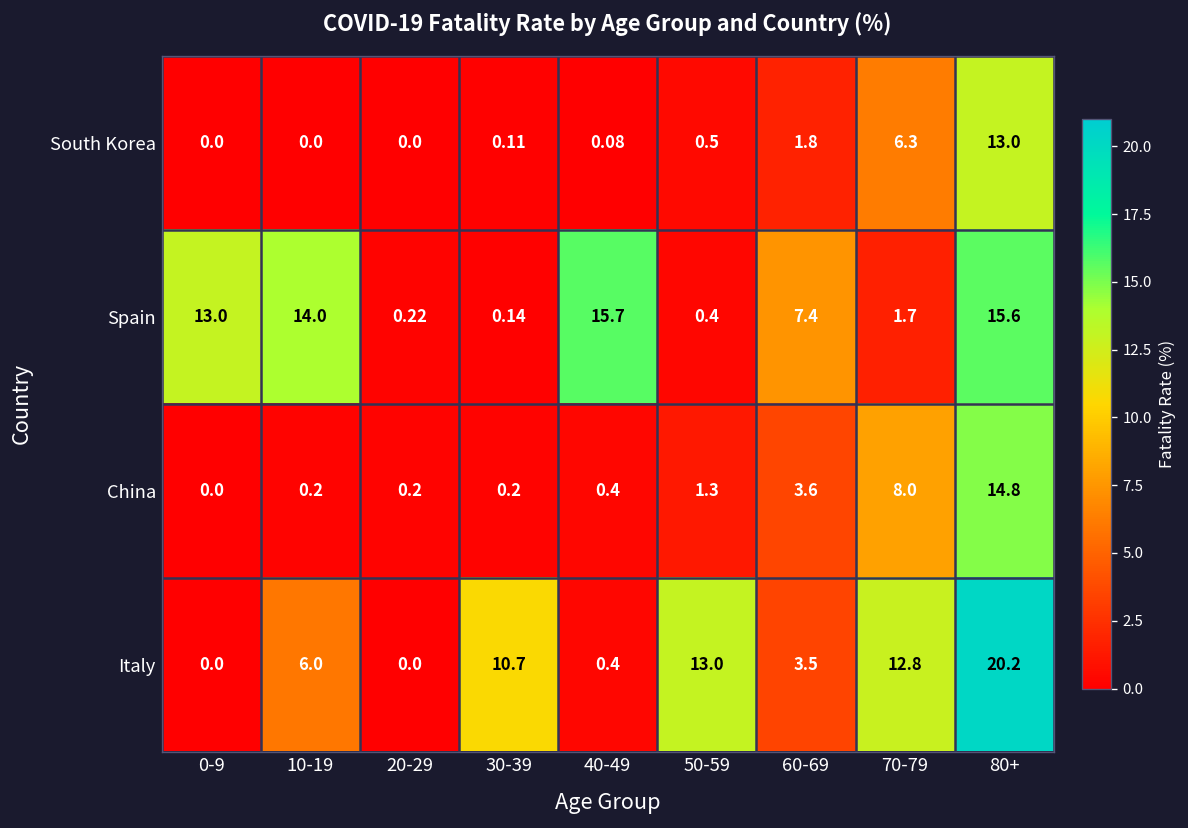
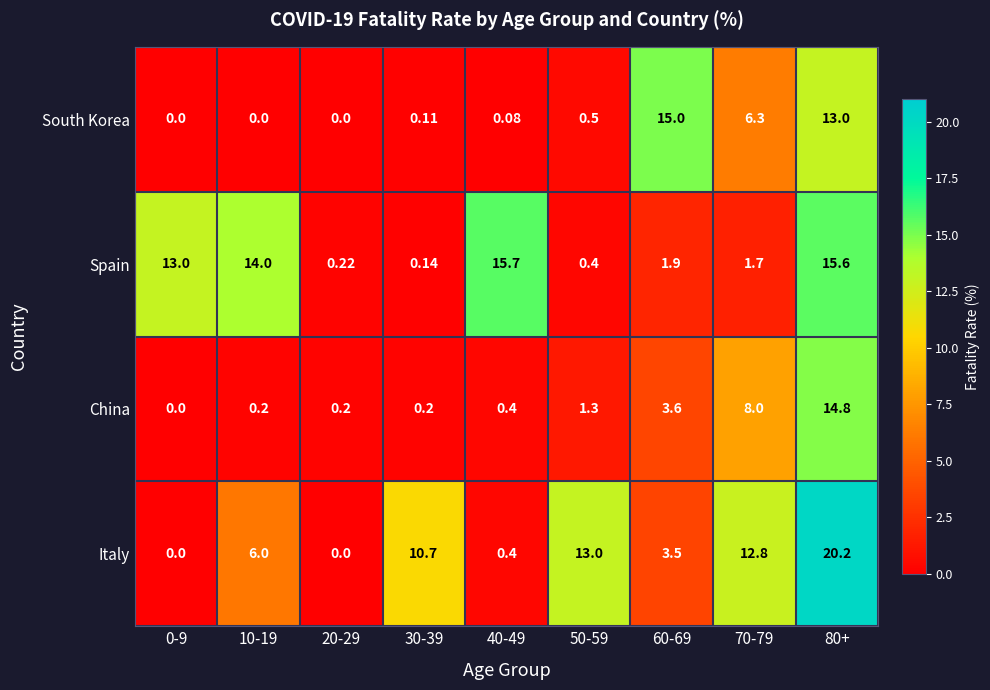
  {
    "South Korea": {
      "0-9": 0.0,
      "10-19": 0.0,
      "20-29": 0.0,
      "30-39": 0.11,
      "40-49": 0.08,
      "50-59": 0.5,
-     "60-69": 1.8,
+     "60-69": 15.0,
      "70-79": 6.3,
      "80+": 13.0
    },
    "Spain": {
      "0-9": 13.0,
      "10-19": 14.0,
      "20-29": 0.22,
      "30-39": 0.14,
      "40-49": 15.7,
      "50-59": 0.4,
-     "60-69": 7.4,
+     "60-69": 1.9,
      "70-79": 1.7,
      "80+": 15.6
    },
    "China": {
      "0-9": 0.0,
      "10-19": 0.2,
      "20-29": 0.2,
      "30-39": 0.2,
      "40-49": 0.4,
      "50-59": 1.3,
      "60-69": 3.6,
      "70-79": 8.0,
      "80+": 14.8
    },
    "Italy": {
      "0-9": 0.0,
      "10-19": 6.0,
      "20-29": 0.0,
      "30-39": 10.7,
      "40-49": 0.4,
      "50-59": 13.0,
      "60-69": 3.5,
      "70-79": 12.8,
      "80+": 20.2
    }
  }
